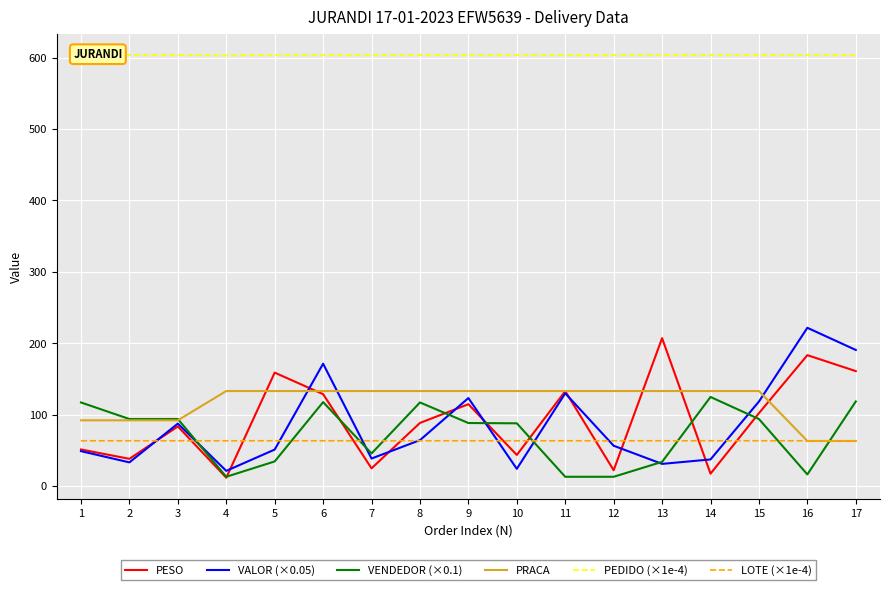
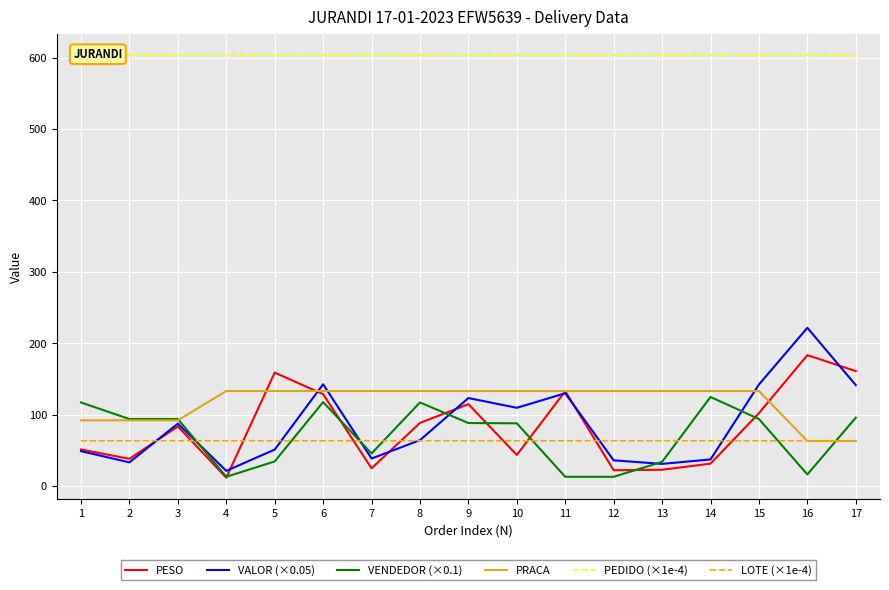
  {
    "PESO": {
      "2": 40,
      "3": 80,
      "5": 160,
      "6": 130,
      "7": 20,
      "8": 90,
      "9": 110,
      "10": 40,
      "12": 20,
-     "13": 210,
-     "14": 20,
+     "13": 20,
+     "14": 30,
      "15": 100,
      "16": 180,
      "17": 160
    },
    "VALOR (×0.05)": {
      "2": 30,
      "3": 90,
      "4": 20,
      "5": 50,
-     "6": 170,
+     "6": 140,
      "7": 40,
      "9": 120,
-     "10": 20,
-     "12": 60,
+     "10": 110,
+     "12": 40,
      "14": 40,
-     "15": 120,
+     "15": 140,
      "16": 220,
-     "17": 190
+     "17": 140
    },
    "VENDEDOR (×0.1)": {
      "1": 120,
      "5": 30,
      "6": 120,
      "7": 50,
      "8": 120,
      "9": 90,
      "10": 90,
      "11": 10,
      "12": 10,
      "14": 120,
      "15": 90,
      "16": 20,
-     "17": 120
+     "17": 100
    },
    "PEDIDO (×1e-4)": {
      "2": 600,
      "3": 600,
      "4": 600,
      "5": 600,
      "6": 600,
      "7": 600,
      "8": 600,
      "9": 600,
      "10": 600,
      "11": 600,
      "12": 600,
      "13": 600,
      "14": 600,
      "15": 600,
      "16": 600,
      "17": 600
    }
  }
